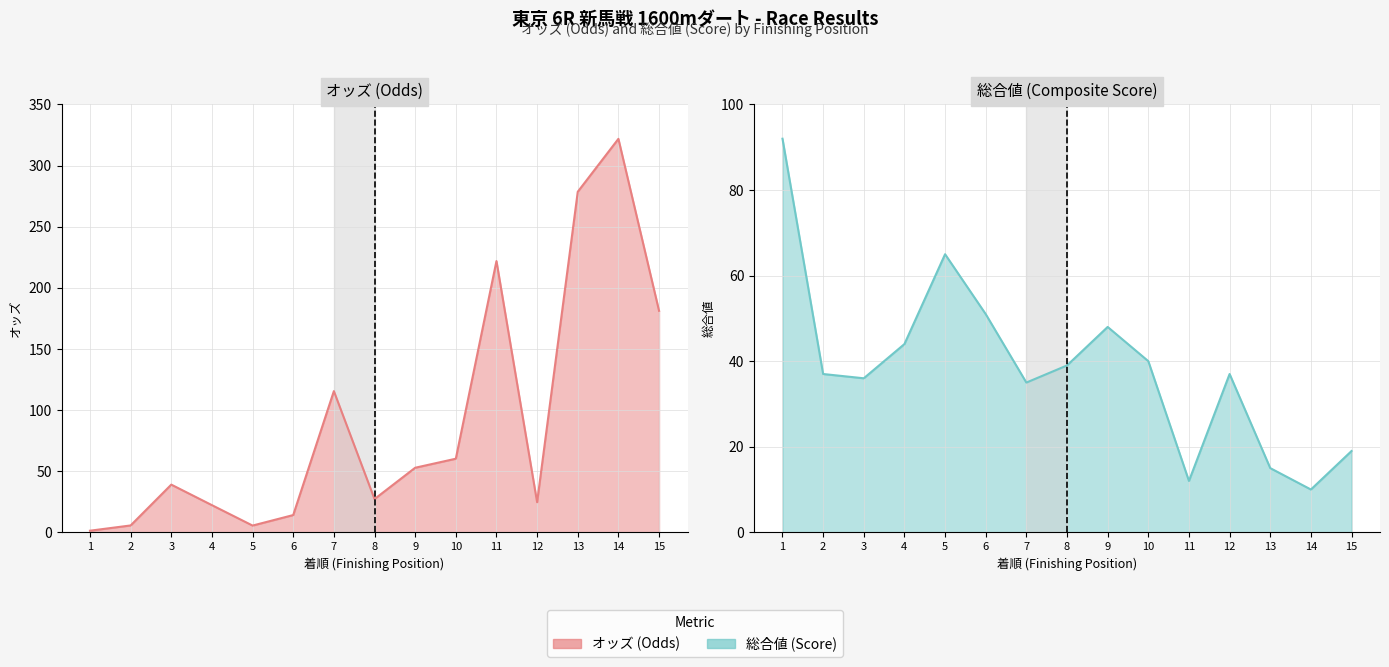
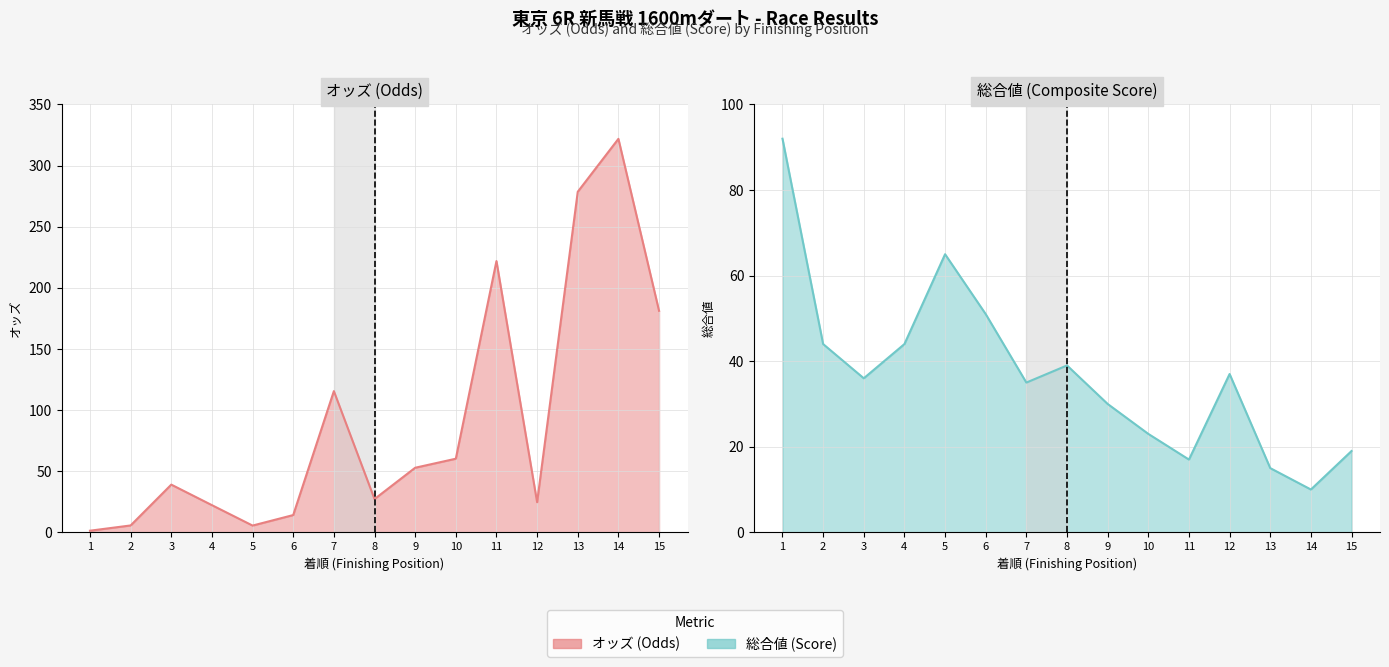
  {
    "オッズ (Odds)": {
      "1": 1,
      "2": 6,
      "3": 39,
      "4": 22,
      "5": 6,
      "6": 14,
      "9": 53,
      "10": 60,
      "11": 222,
      "12": 25,
      "13": 279,
      "14": 322,
      "15": 181
    },
    "総合値 (Composite Score)": {
      "1": 92,
-     "2": 37,
+     "2": 44,
      "3": 36,
      "4": 44,
      "5": 65,
      "6": 51,
-     "9": 48,
-     "10": 40,
-     "11": 12,
+     "9": 30,
+     "10": 23,
+     "11": 17,
      "12": 37,
      "13": 15,
      "14": 10,
      "15": 19
    }
  }
